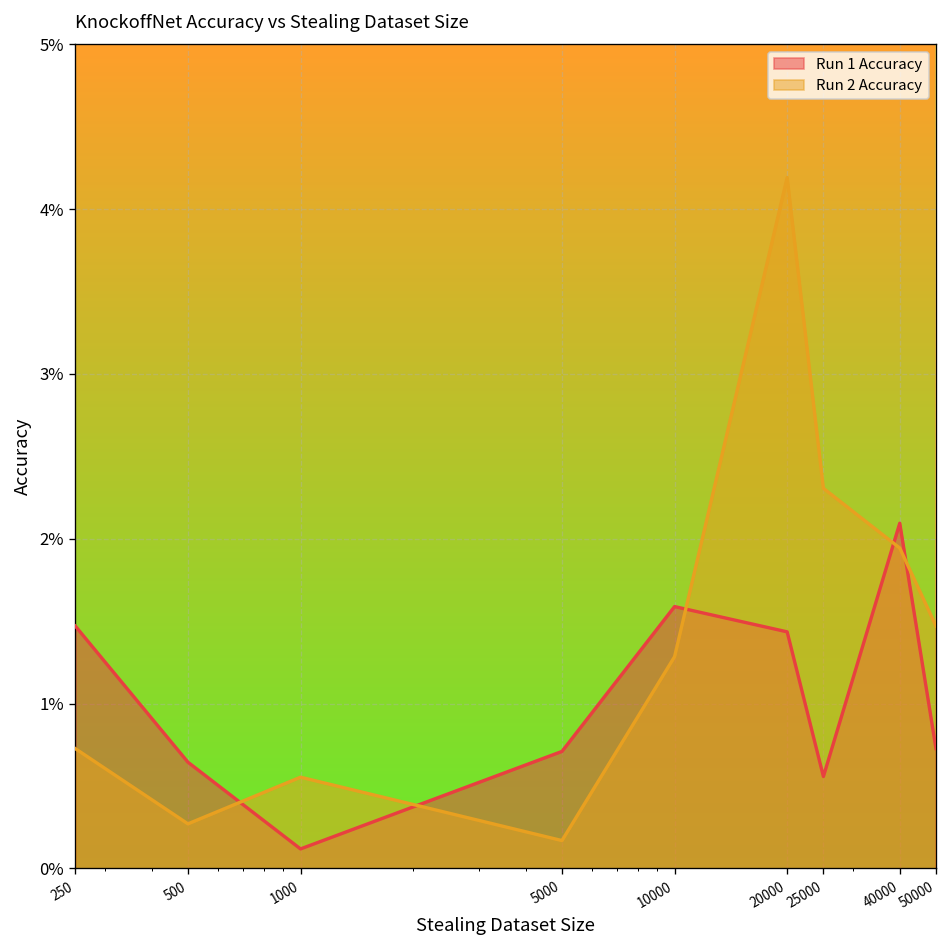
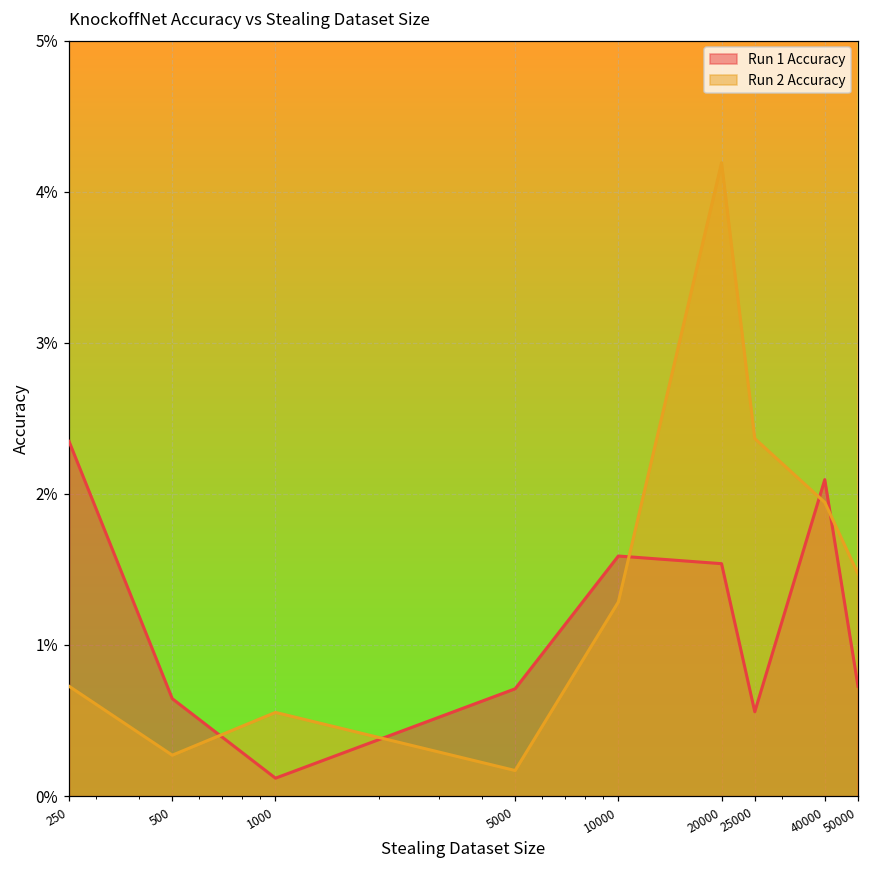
  {
    "Run 1 Accuracy": {
-     "250": "1.47%",
+     "250": "2.35%",
      "500": "0.64%",
      "1000": "0.12%",
      "5000": "0.71%",
      "10000": "1.59%",
-     "20000": "1.44%",
+     "20000": "1.54%",
      "25000": "0.56%",
      "40000": "2.09%",
      "50000": "0.73%"
    },
    "Run 2 Accuracy": {
      "250": "0.73%",
      "500": "0.27%",
      "1000": "0.55%",
      "5000": "0.17%",
      "10000": "1.28%",
      "20000": "4.19%",
-     "25000": "2.31%",
+     "25000": "2.37%",
      "40000": "1.94%",
      "50000": "1.47%"
    }
  }
